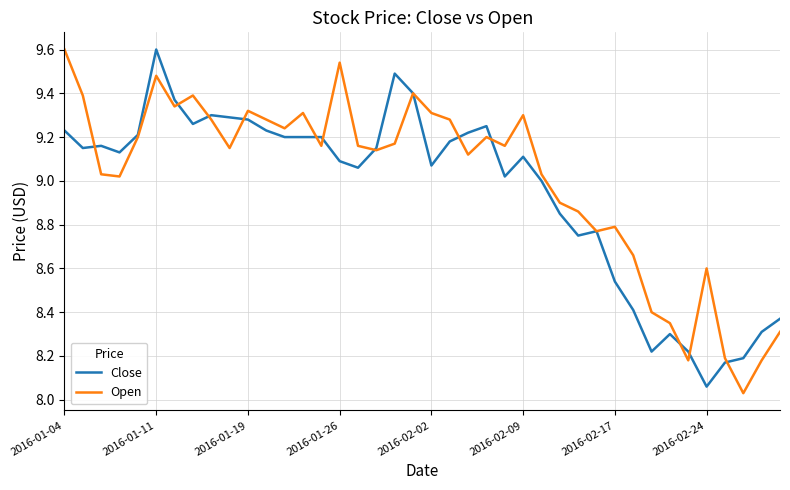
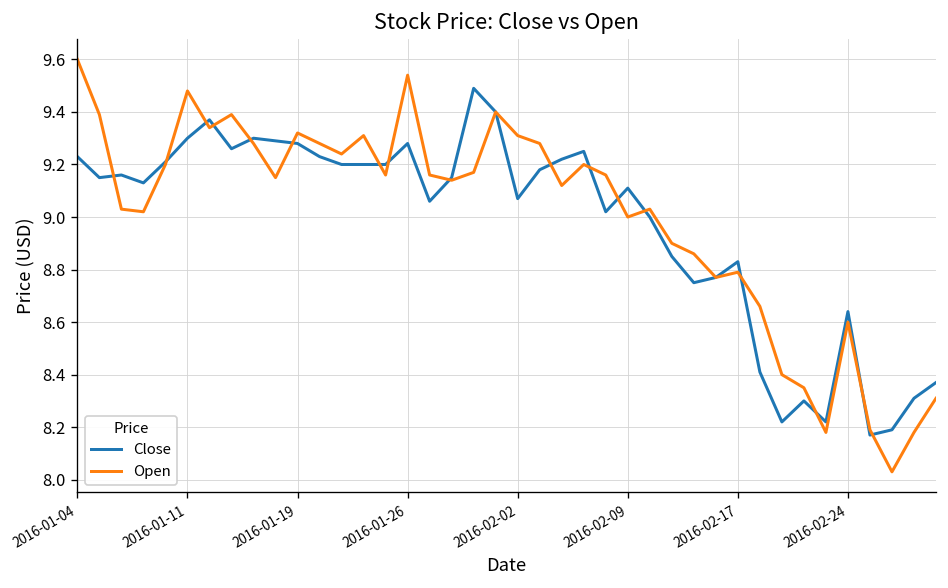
  {
    "Close": {
      "2016-01-04": 9.23,
-     "2016-01-11": 9.6,
+     "2016-01-11": 9.3,
      "2016-01-19": 9.28,
-     "2016-01-26": 9.09,
+     "2016-01-26": 9.28,
      "2016-02-02": 9.07,
      "2016-02-09": 9.11,
-     "2016-02-17": 8.54,
-     "2016-02-24": 8.06
+     "2016-02-17": 8.83,
+     "2016-02-24": 8.64
    },
    "Open": {
      "2016-01-04": 9.6,
      "2016-01-11": 9.48,
      "2016-01-19": 9.32,
      "2016-01-26": 9.54,
      "2016-02-02": 9.3,
-     "2016-02-09": 9.3,
+     "2016-02-09": 9.0,
      "2016-02-17": 8.8,
      "2016-02-24": 8.6
    }
  }
